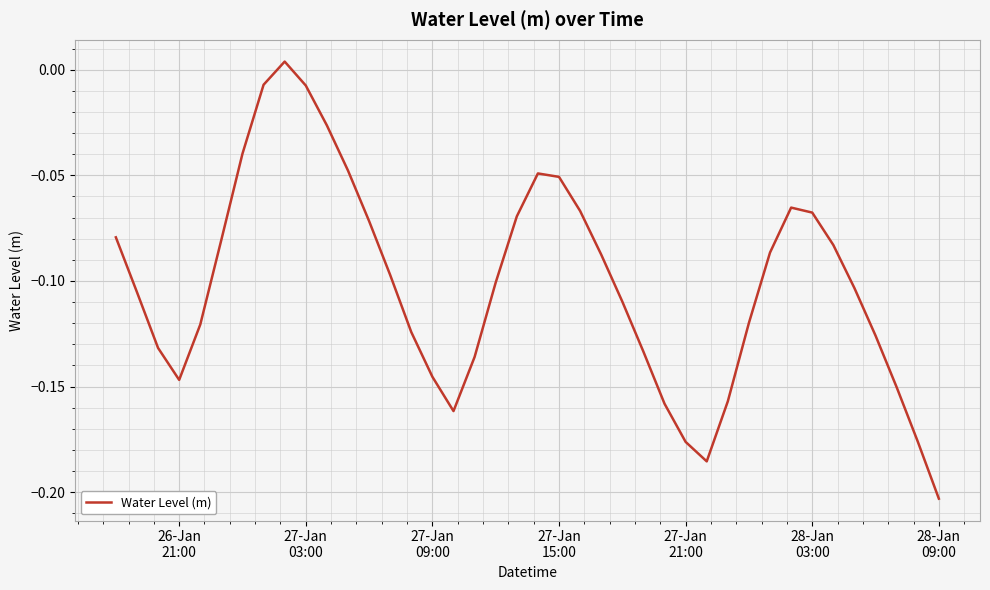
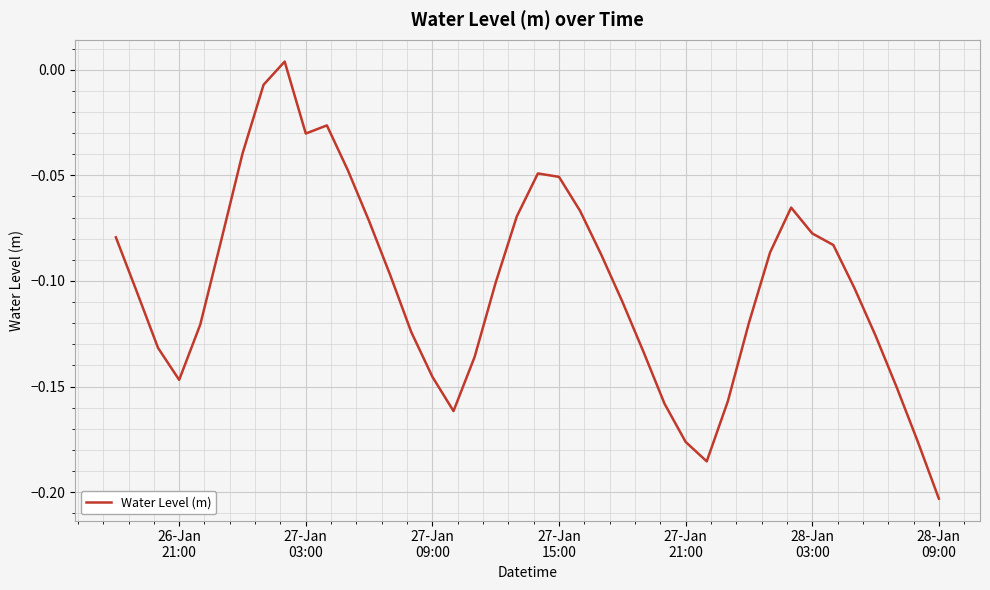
  {
    "26-Jan 21:00": -0.147,
-   "27-Jan 03:00": -0.008,
+   "27-Jan 03:00": -0.030,
    "27-Jan 09:00": -0.145,
    "27-Jan 15:00": -0.051,
    "27-Jan 21:00": -0.176,
-   "28-Jan 03:00": -0.068,
+   "28-Jan 03:00": -0.077,
    "28-Jan 09:00": -0.203
  }
